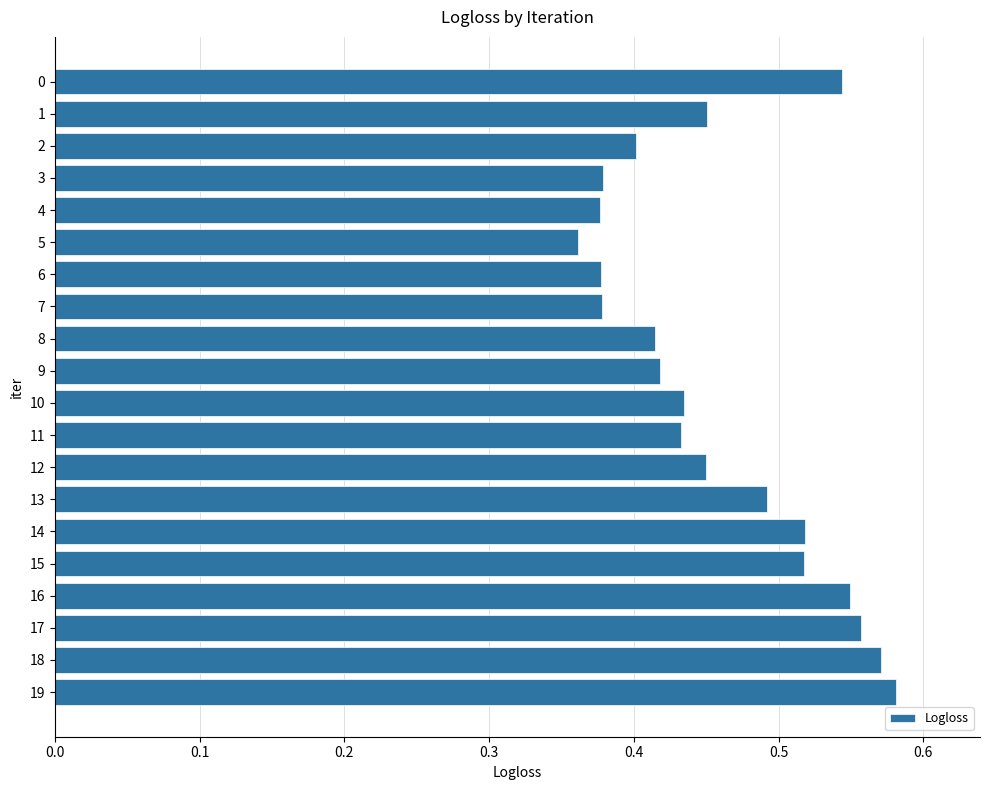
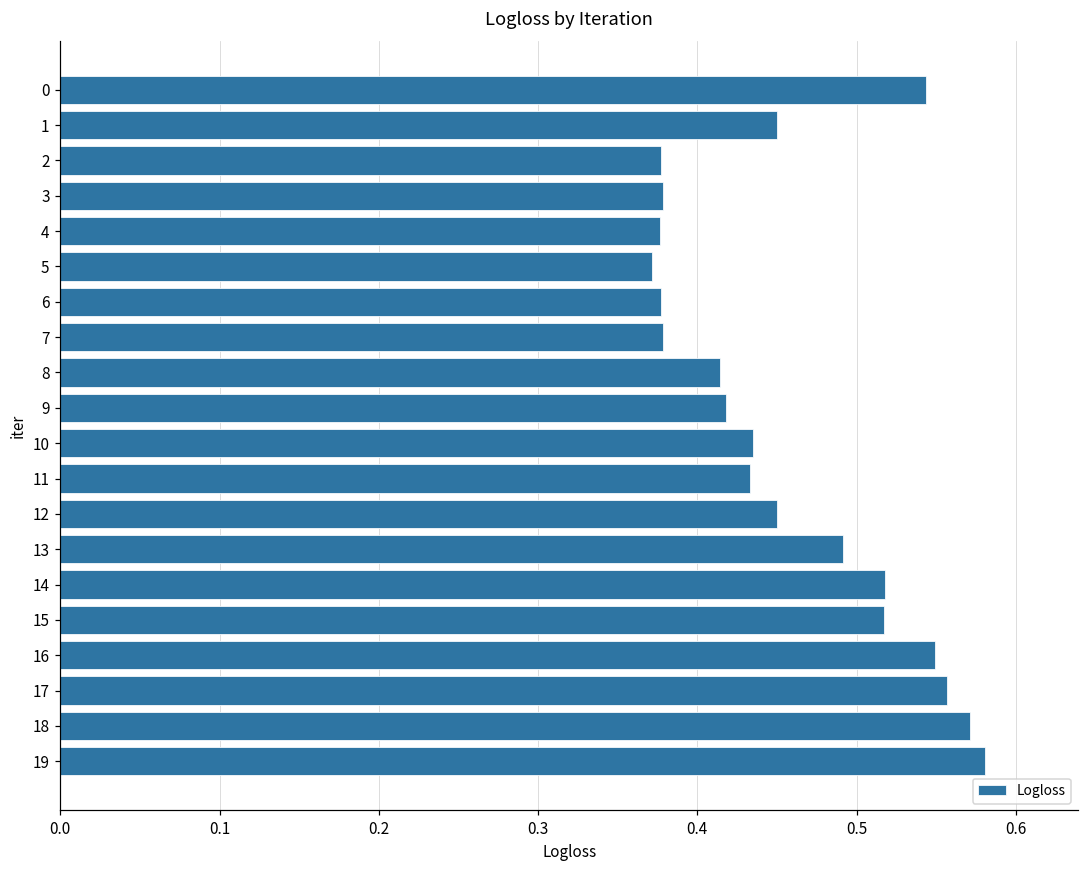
  {
    "0": 0.543,
    "1": 0.450,
-   "2": 0.402,
+   "2": 0.377,
    "3": 0.378,
    "4": 0.377,
-   "5": 0.362,
+   "5": 0.372,
    "6": 0.377,
    "7": 0.378,
    "8": 0.415,
    "9": 0.418,
    "10": 0.435,
    "11": 0.433,
    "12": 0.450,
    "13": 0.492,
    "14": 0.518,
    "15": 0.517,
    "16": 0.549,
    "17": 0.557,
    "18": 0.571,
    "19": 0.581
  }
